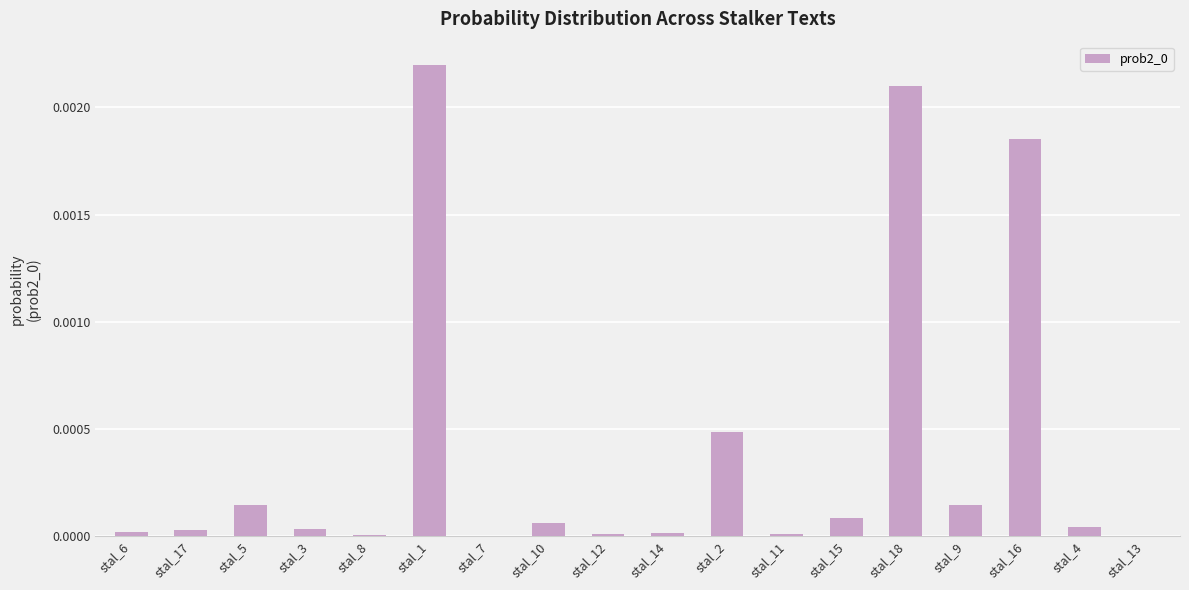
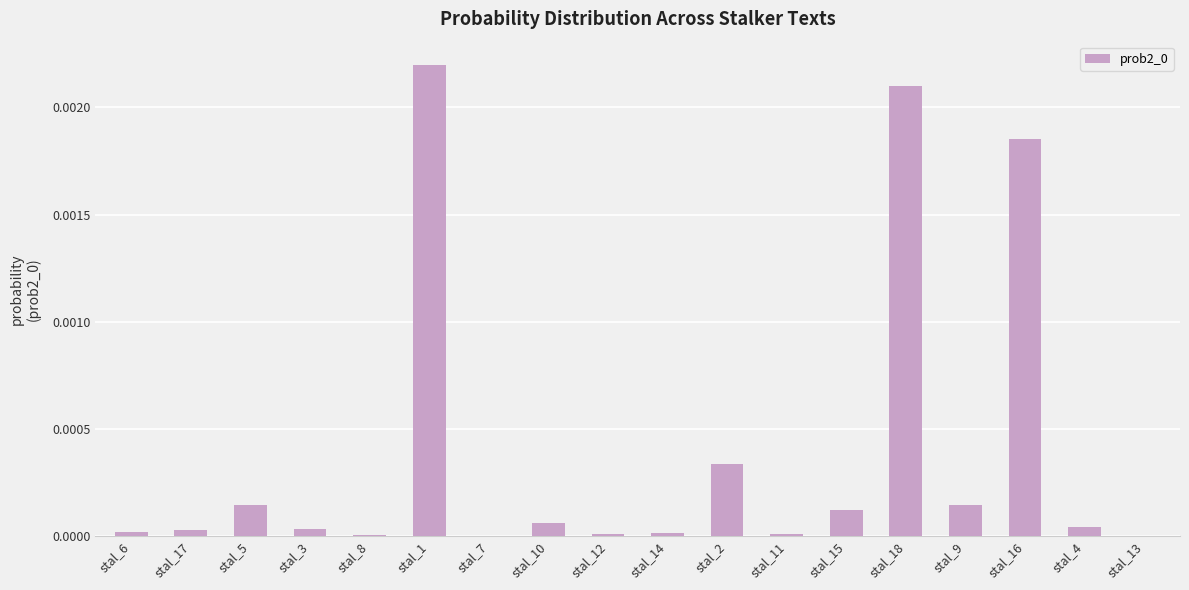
  {
    "stal_6": 0.00002,
    "stal_17": 0.00003,
    "stal_5": 0.00015,
    "stal_3": 0.00003,
    "stal_1": 0.00220,
    "stal_10": 0.00006,
    "stal_14": 0.00001,
-   "stal_2": 0.00049,
-   "stal_15": 0.00008,
+   "stal_2": 0.00034,
+   "stal_15": 0.00012,
    "stal_18": 0.00210,
    "stal_9": 0.00014,
    "stal_16": 0.00185,
    "stal_4": 0.00004
  }
